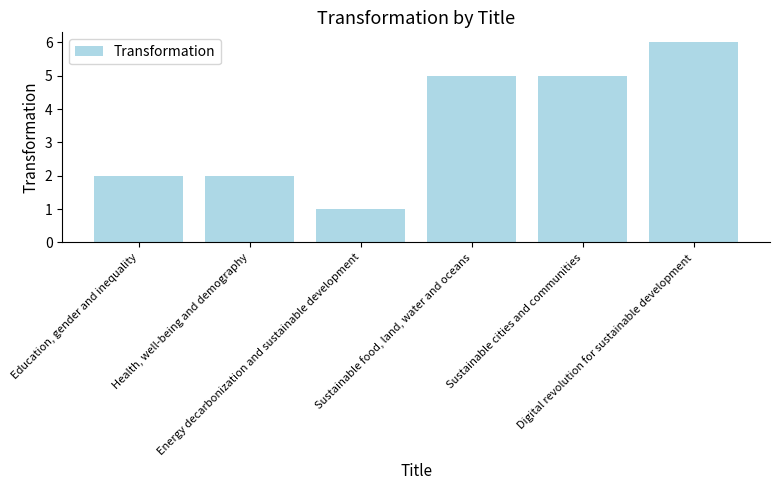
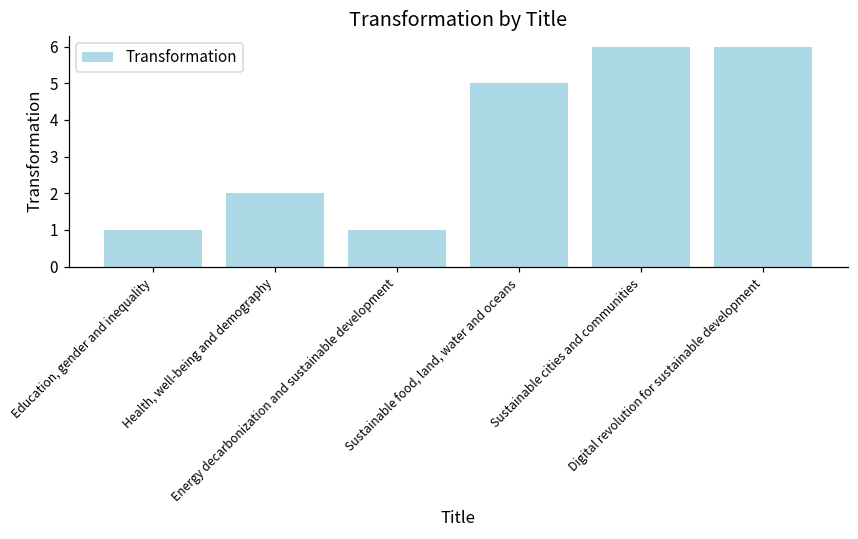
  {
-   "Education, gender and inequality": 2,
+   "Education, gender and inequality": 1,
    "Health, well-being and demography": 2,
    "Energy decarbonization and sustainable development": 1,
    "Sustainable food, land, water and oceans": 5,
-   "Sustainable cities and communities": 5,
+   "Sustainable cities and communities": 6,
    "Digital revolution for sustainable development": 6
  }
